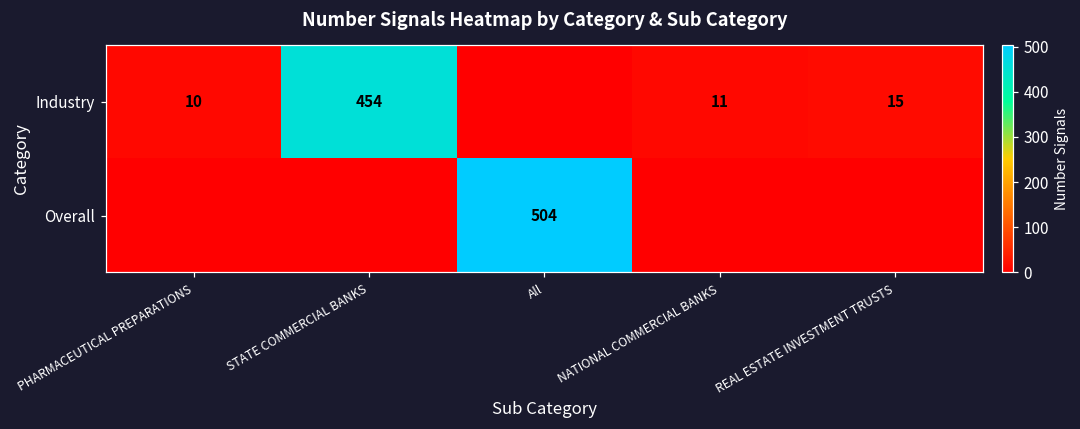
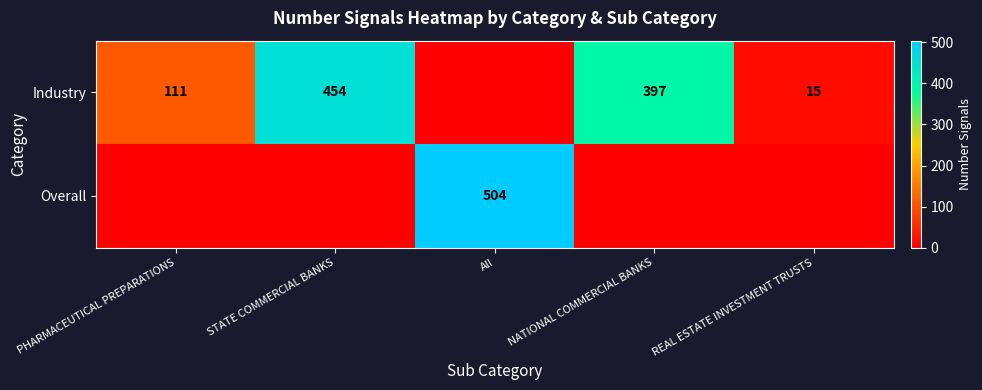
  {
    "Industry": {
-     "PHARMACEUTICAL PREPARATIONS": 10,
+     "PHARMACEUTICAL PREPARATIONS": 111,
      "STATE COMMERCIAL BANKS": 454,
-     "NATIONAL COMMERCIAL BANKS": 11,
+     "NATIONAL COMMERCIAL BANKS": 397,
      "REAL ESTATE INVESTMENT TRUSTS": 15
    },
    "Overall": {
      "All": 504
    }
  }
